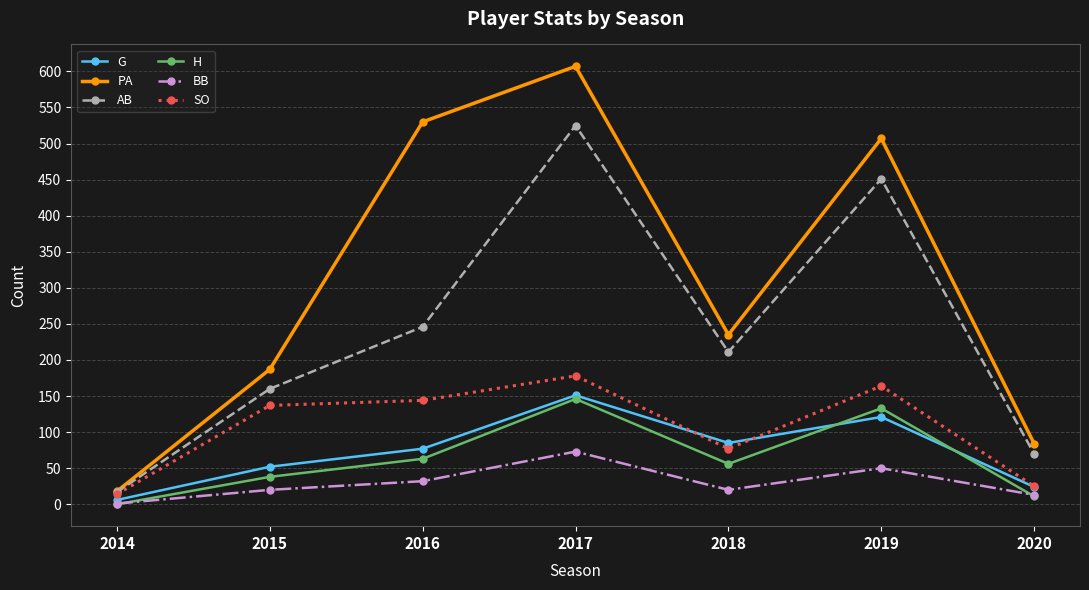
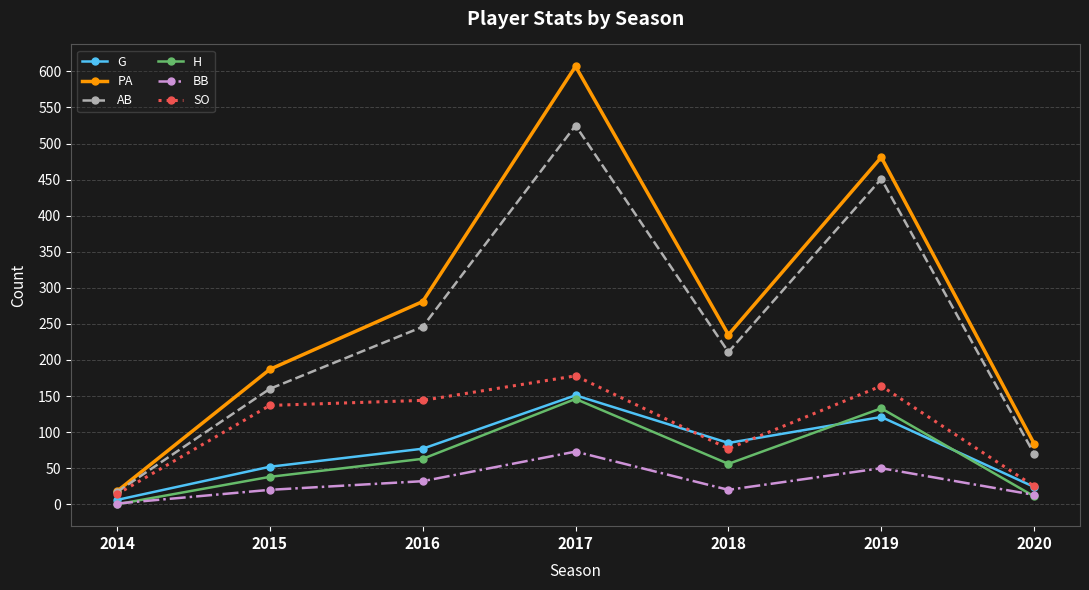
  {
    "G": {
      "2014": 10,
      "2015": 50,
      "2016": 80,
      "2017": 150,
      "2018": 90,
      "2019": 120
    },
    "PA": {
      "2015": 190,
-     "2016": 530,
+     "2016": 280,
      "2017": 610,
      "2018": 240,
-     "2019": 510,
+     "2019": 480,
      "2020": 80
    },
    "H": {
      "2015": 40,
      "2016": 60,
      "2017": 150,
      "2018": 60,
      "2019": 130
    },
    "SO": {
      "2015": 140,
      "2016": 140,
      "2017": 180,
      "2018": 80,
      "2019": 160
    }
  }
